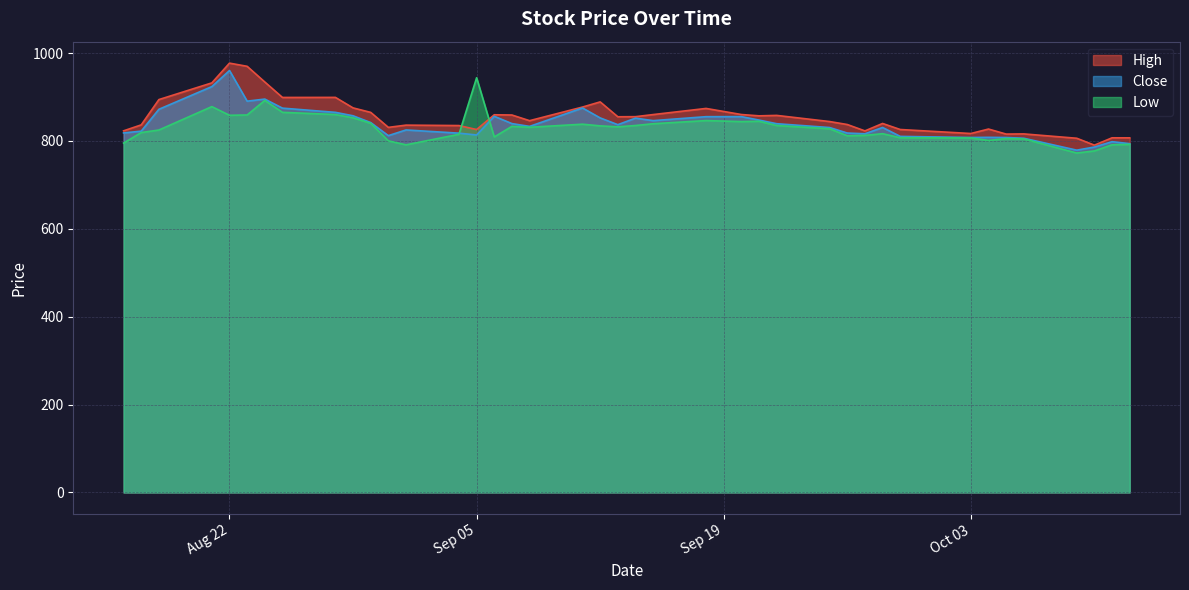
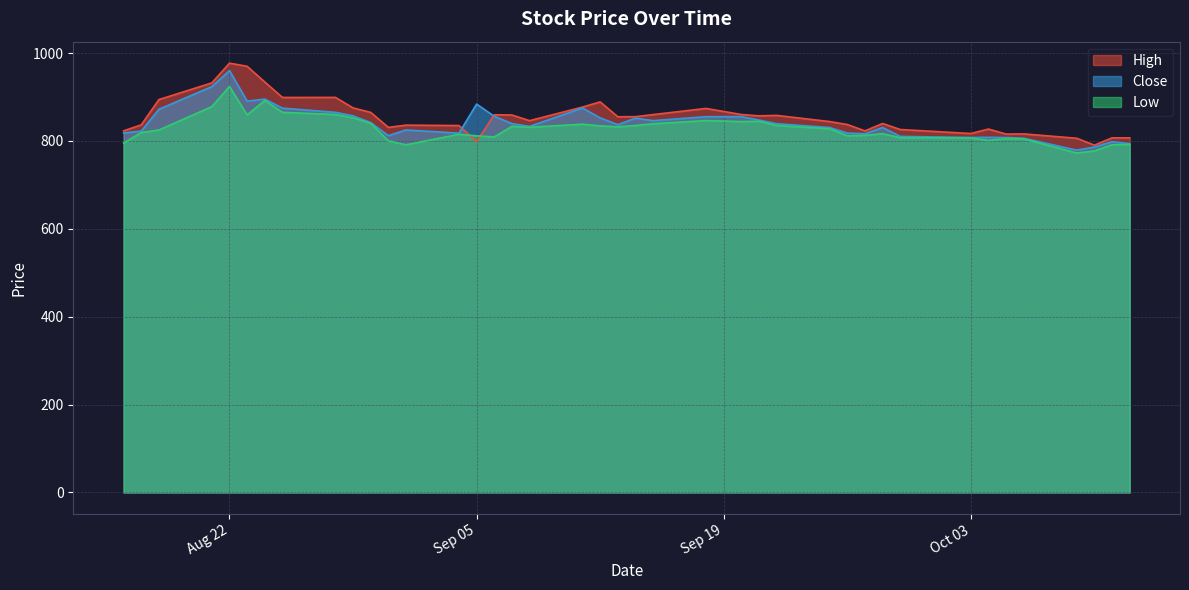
  {
    "High": {
      "Aug 22": 980,
-     "Sep 05": 830,
+     "Sep 05": 800,
      "Oct 03": 820
    },
    "Close": {
      "Aug 22": 960,
-     "Sep 05": 810
+     "Sep 05": 880
    },
    "Low": {
-     "Aug 22": 860,
-     "Sep 05": 940
+     "Aug 22": 920,
+     "Sep 05": 810
    }
  }
